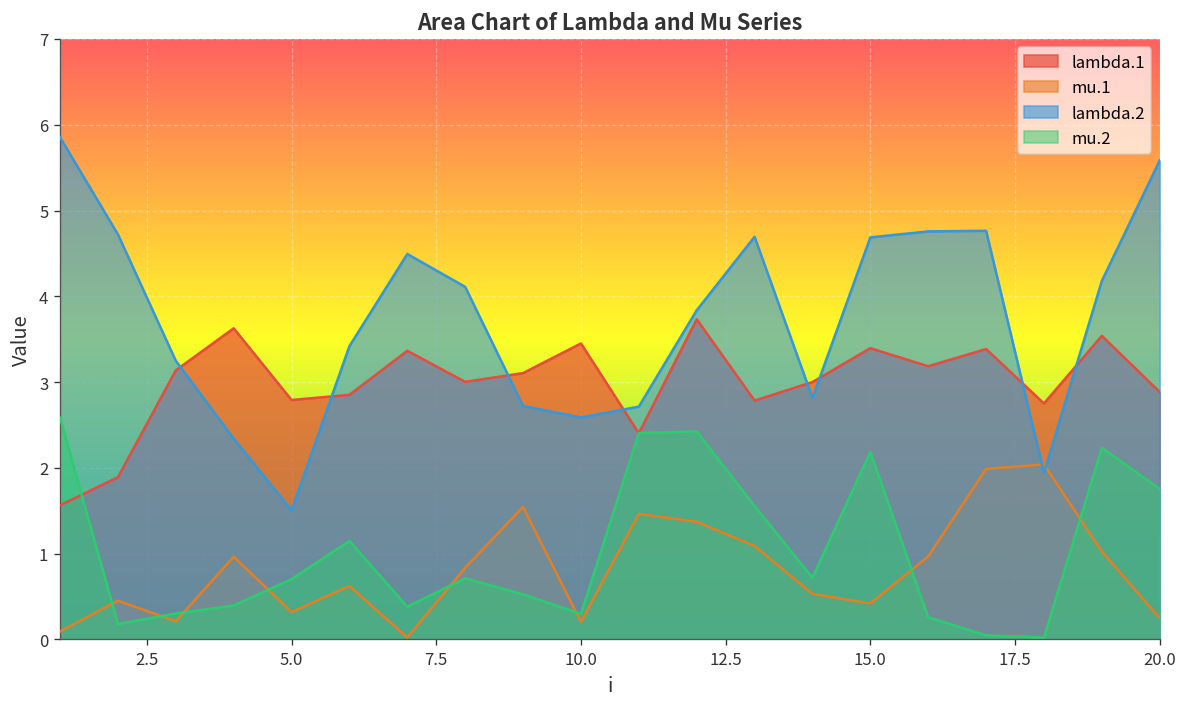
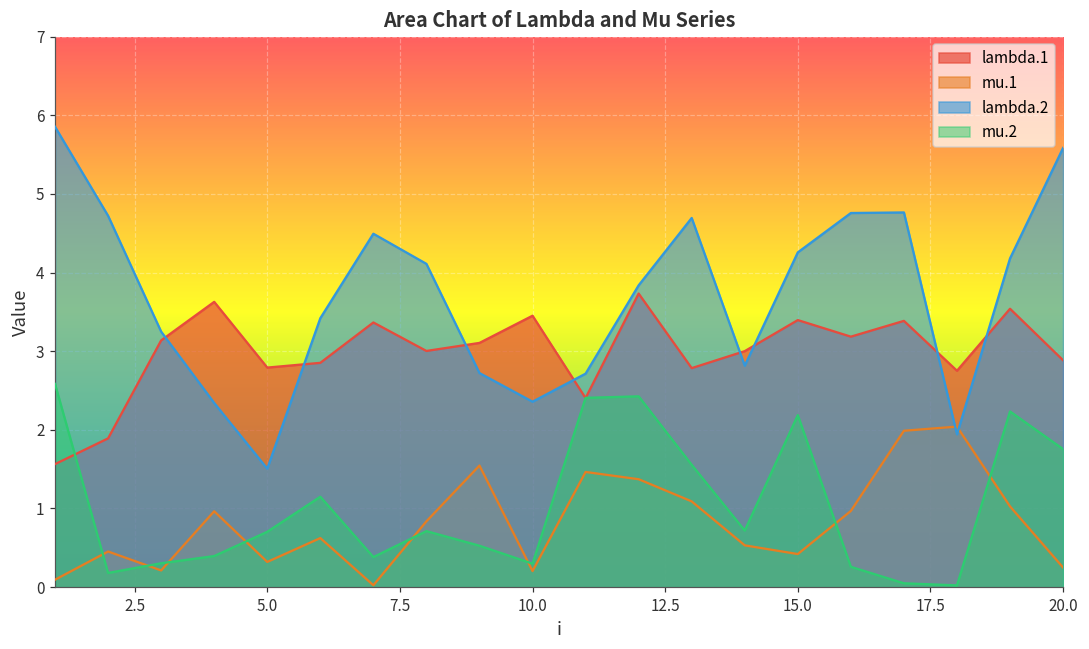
  {
    "lambda.2": {
      "5.0": 1.5,
-     "10.0": 2.6,
-     "15.0": 4.7,
+     "10.0": 2.4,
+     "15.0": 4.3,
      "20.0": 5.6
    },
    "mu.2": {
      "5.0": 0.7,
      "10.0": 0.3,
      "15.0": 2.2,
      "20.0": 1.8
    }
  }
